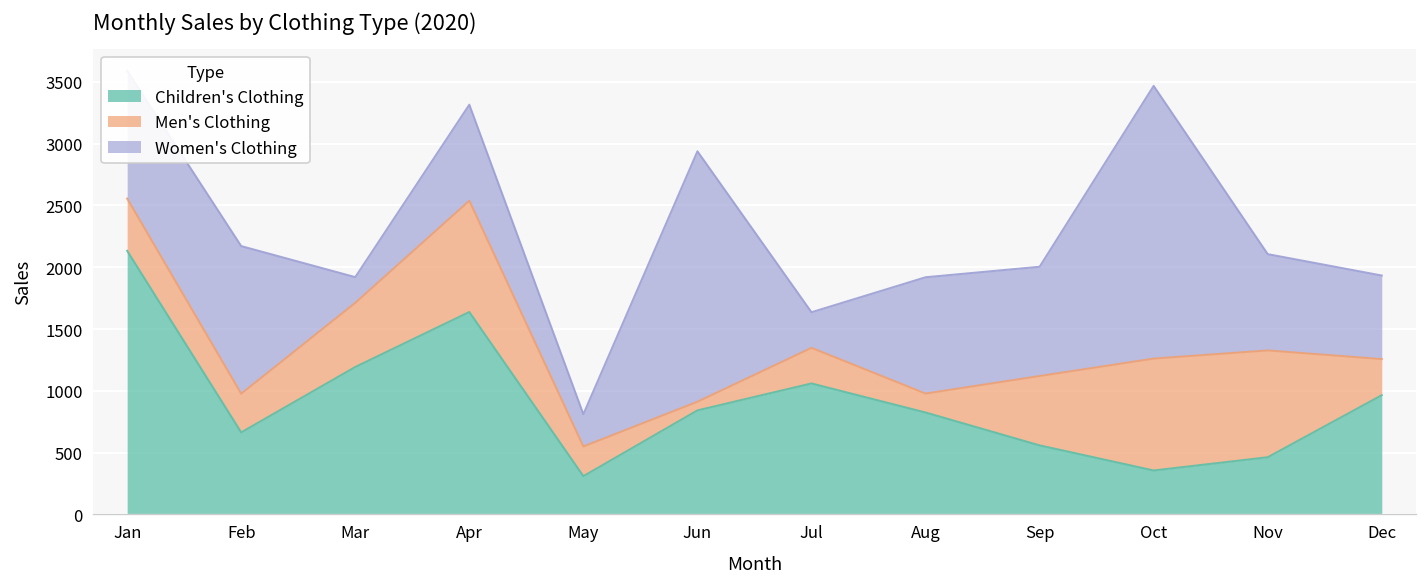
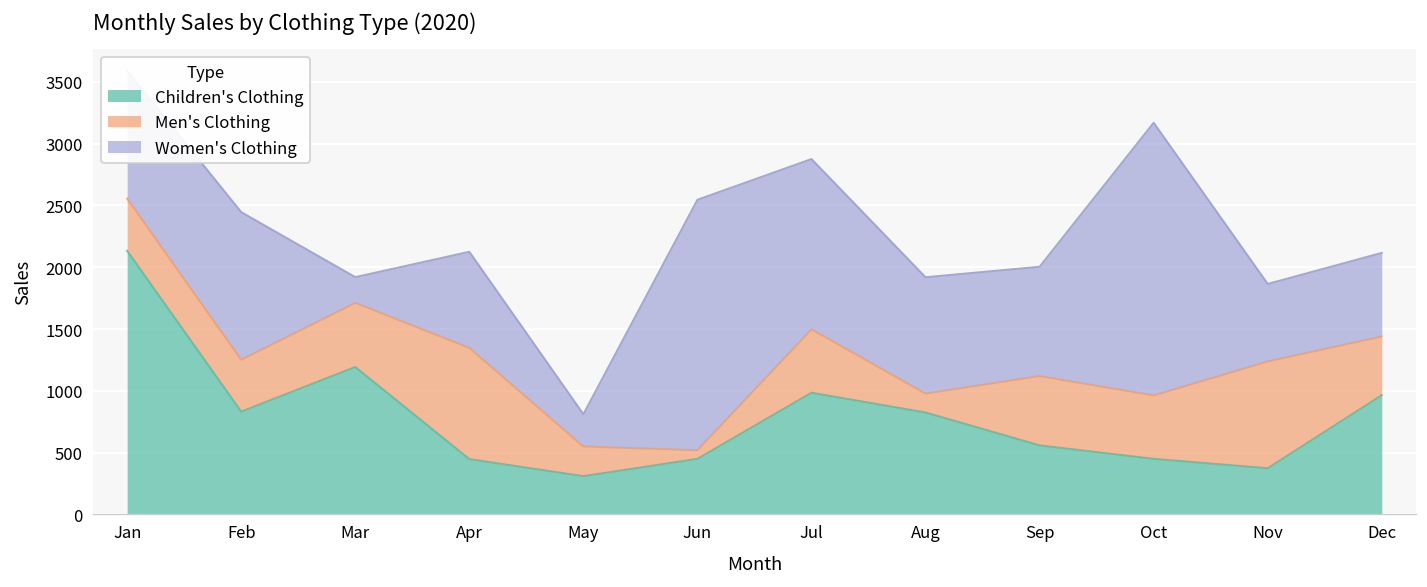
  {
    "Children's Clothing": {
      "Jan": 2130,
-     "Feb": 660,
+     "Feb": 830,
      "Mar": 1190,
-     "Apr": 1640,
+     "Apr": 450,
      "May": 310,
-     "Jun": 840,
-     "Jul": 1060,
+     "Jun": 450,
+     "Jul": 990,
      "Aug": 830,
      "Sep": 560,
-     "Oct": 360,
-     "Nov": 460,
+     "Oct": 450,
+     "Nov": 370,
      "Dec": 970
    },
    "Men's Clothing": {
      "Jan": 420,
-     "Feb": 310,
+     "Feb": 420,
      "Mar": 520,
      "Apr": 900,
      "May": 240,
      "Jun": 70,
-     "Jul": 290,
+     "Jul": 510,
      "Aug": 150,
      "Sep": 560,
-     "Oct": 910,
+     "Oct": 510,
      "Nov": 860,
-     "Dec": 290
+     "Dec": 480
    },
    "Women's Clothing": {
      "Feb": 1190,
      "Mar": 210,
      "Apr": 780,
      "May": 260,
      "Jun": 2030,
-     "Jul": 290,
+     "Jul": 1380,
      "Aug": 940,
      "Sep": 880,
      "Oct": 2210,
-     "Nov": 780,
+     "Nov": 630,
      "Dec": 680
    }
  }
